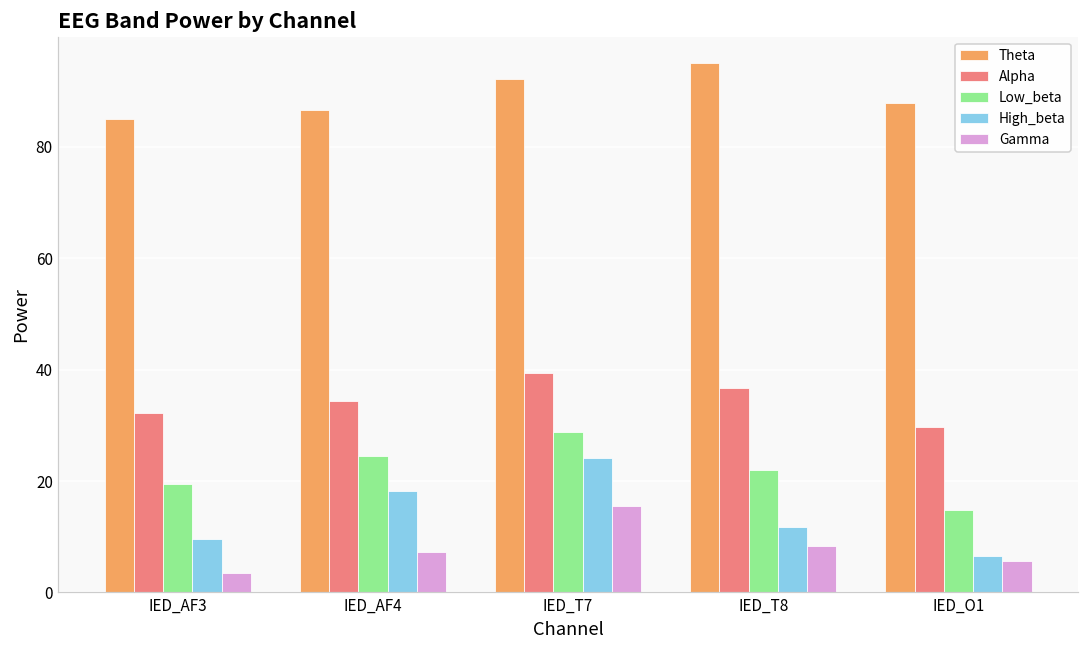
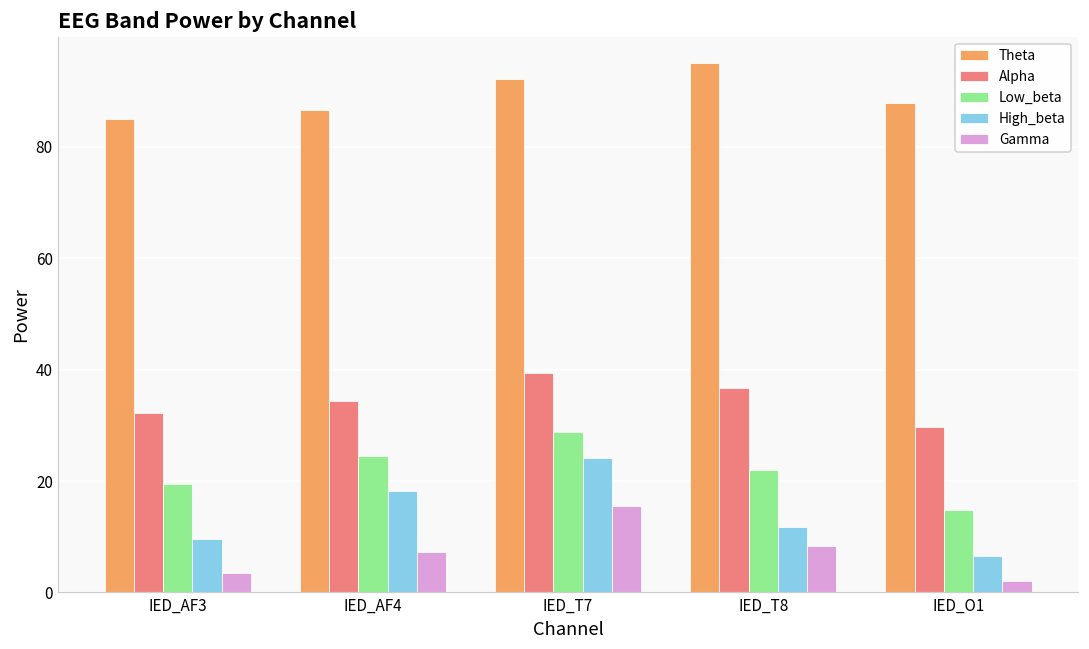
  {
    "Low_beta": {
      "IED_AF3": 19,
      "IED_AF4": 25,
      "IED_T7": 29,
      "IED_T8": 22,
      "IED_O1": 15
    },
    "High_beta": {
      "IED_AF3": 10,
      "IED_AF4": 18,
      "IED_T7": 24,
      "IED_T8": 12,
      "IED_O1": 7
    },
    "Gamma": {
      "IED_AF3": 4,
      "IED_AF4": 7,
      "IED_T7": 16,
      "IED_T8": 8,
-     "IED_O1": 6
+     "IED_O1": 2
    }
  }
